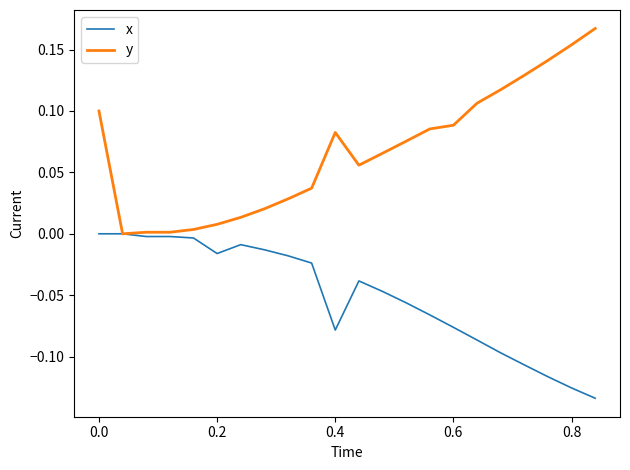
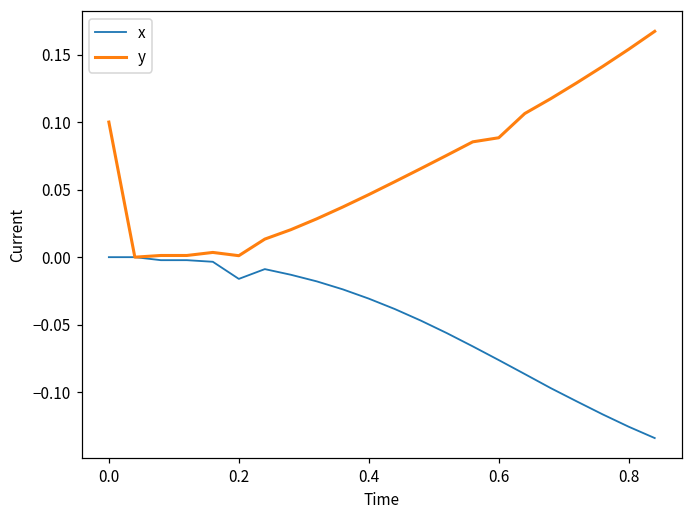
  {
    "x": {
      "0.0": 0.000,
      "0.2": -0.016,
-     "0.4": -0.078,
+     "0.4": -0.031,
      "0.6": -0.076,
      "0.8": -0.126
    },
    "y": {
      "0.0": 0.100,
-     "0.2": 0.008,
-     "0.4": 0.082,
+     "0.2": 0.001,
+     "0.4": 0.046,
      "0.6": 0.088,
      "0.8": 0.154
    }
  }
